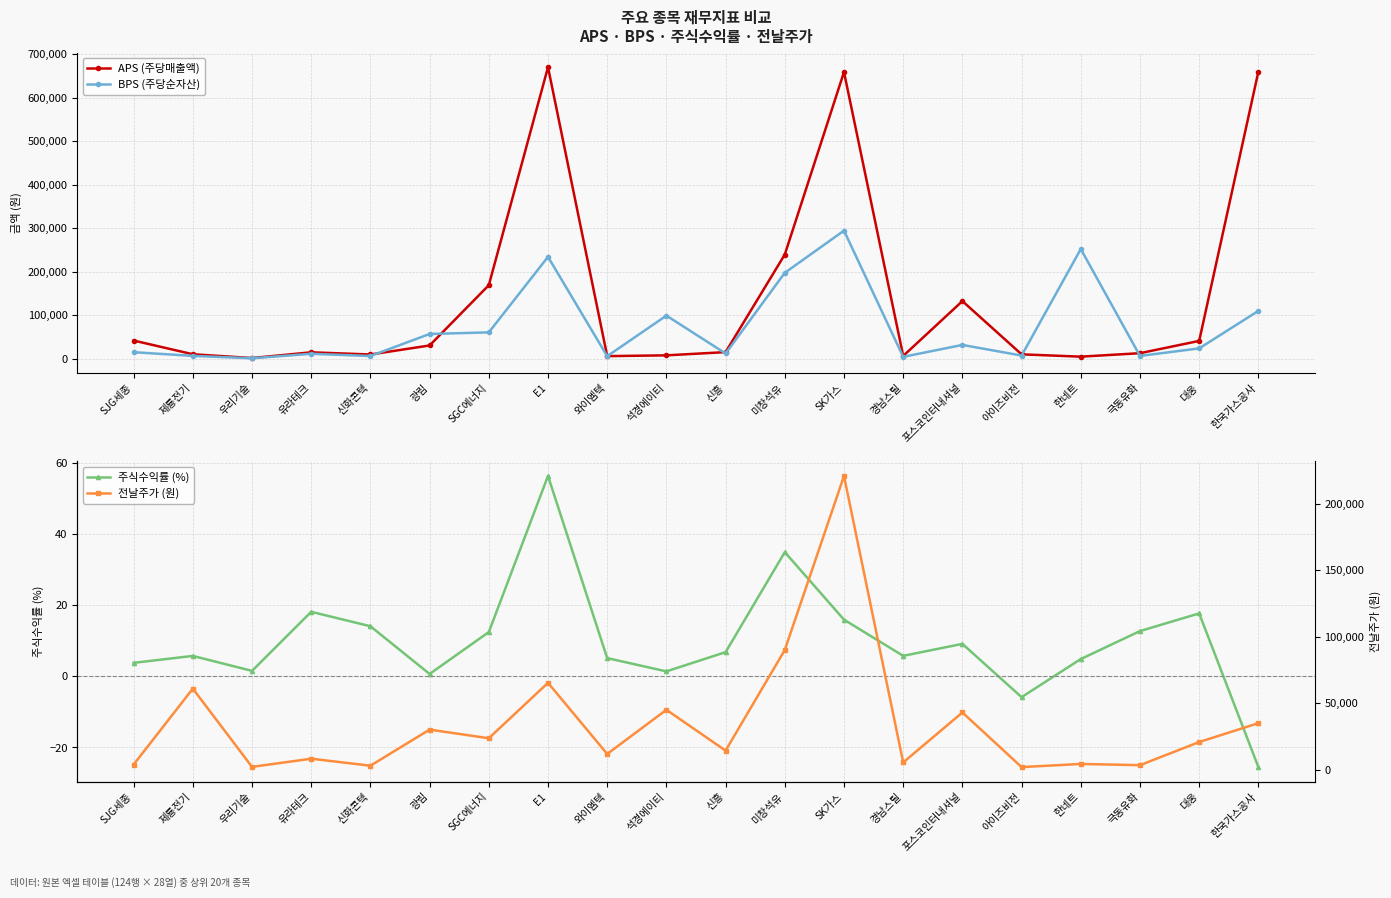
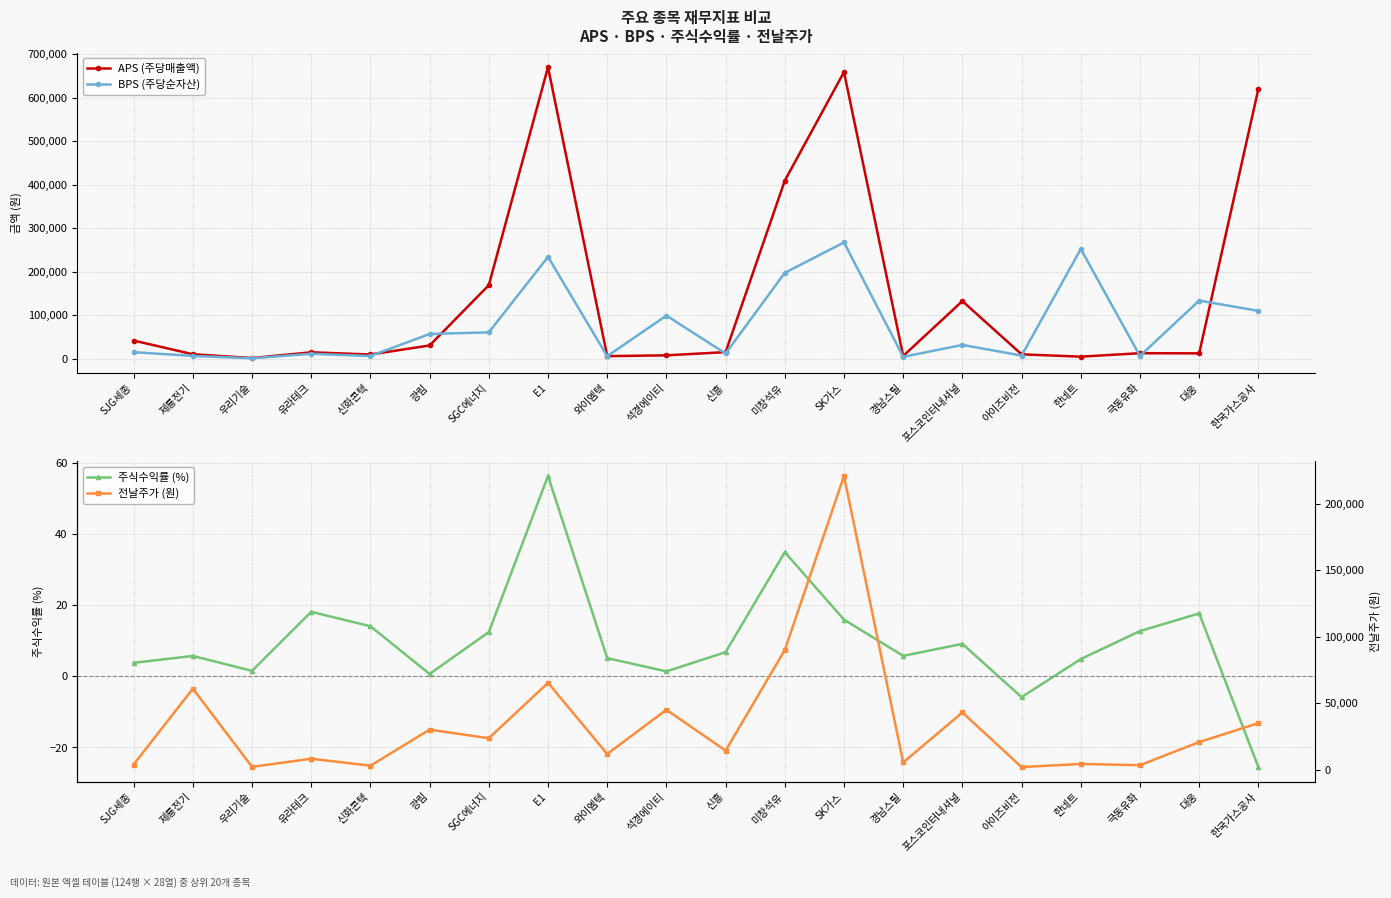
  {
    "주요 종목 재무지표 비교 APS · BPS · 주식수익률 · 전날주가": {
      "APS (주당매출액)": {
        "SJG세종": "40,000",
        "광림": "30,000",
        "SGC에너지": "170,000",
        "E1": "670,000",
        "석경에이티": "10,000",
-       "미창석유": "240,000",
+       "미창석유": "410,000",
        "SK가스": "660,000",
        "포스코인터내셔널": "130,000",
        "한네트": "0",
        "극동유화": "10,000",
-       "대웅": "40,000",
-       "한국가스공사": "660,000"
+       "대웅": "10,000",
+       "한국가스공사": "620,000"
      },
      "BPS (주당순자산)": {
        "SJG세종": "10,000",
        "광림": "60,000",
        "SGC에너지": "60,000",
        "E1": "230,000",
        "석경에이티": "100,000",
        "미창석유": "200,000",
-       "SK가스": "290,000",
+       "SK가스": "270,000",
        "포스코인터내셔널": "30,000",
        "한네트": "250,000",
        "극동유화": "10,000",
-       "대웅": "20,000",
+       "대웅": "130,000",
        "한국가스공사": "110,000"
      }
    }
  }
